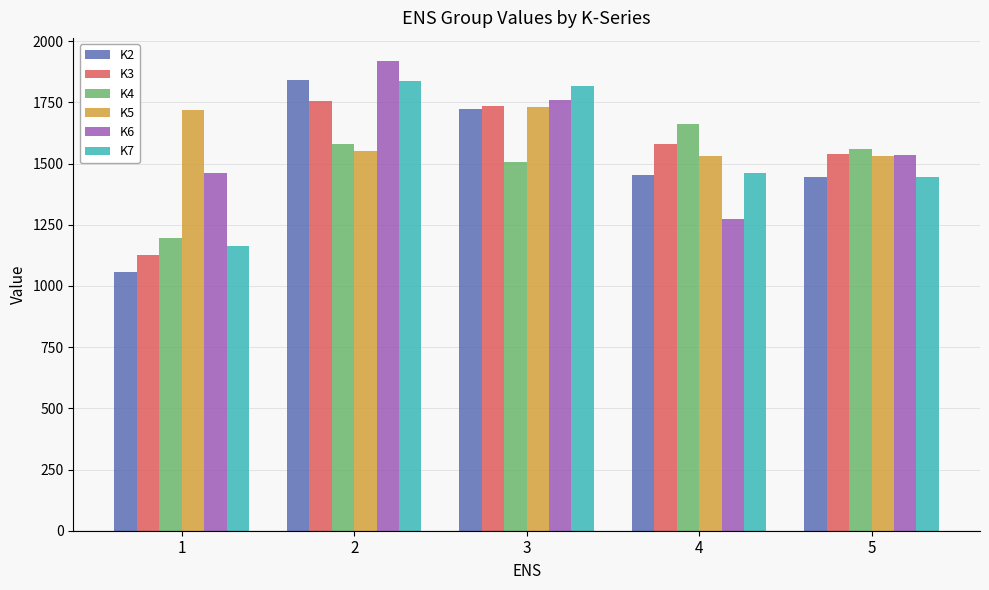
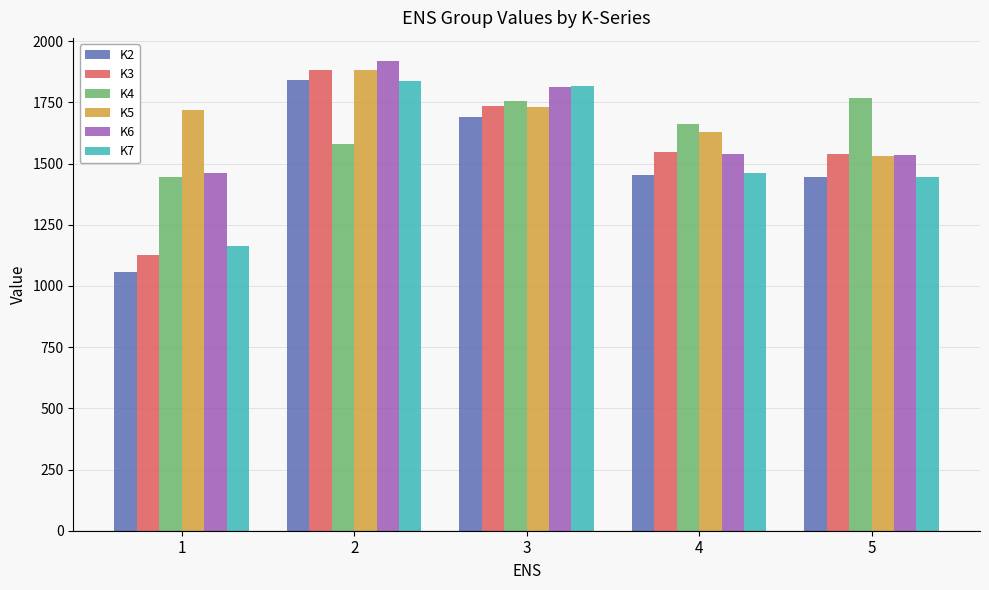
  {
    "K2": {
      "1": 1060,
      "2": 1840,
-     "3": 1720,
+     "3": 1690,
      "4": 1450,
      "5": 1450
    },
    "K3": {
      "1": 1130,
-     "2": 1750,
+     "2": 1880,
      "3": 1730,
-     "4": 1580,
+     "4": 1550,
      "5": 1540
    },
    "K4": {
-     "1": 1190,
+     "1": 1440,
      "2": 1580,
-     "3": 1510,
+     "3": 1760,
      "4": 1660,
-     "5": 1560
+     "5": 1770
    },
    "K5": {
      "1": 1720,
-     "2": 1550,
+     "2": 1880,
      "3": 1730,
-     "4": 1530,
+     "4": 1630,
      "5": 1530
    },
    "K6": {
      "1": 1460,
      "2": 1920,
-     "3": 1760,
-     "4": 1280,
+     "3": 1810,
+     "4": 1540,
      "5": 1530
    },
    "K7": {
      "1": 1160,
      "2": 1840,
      "3": 1820,
      "4": 1460,
      "5": 1440
    }
  }
